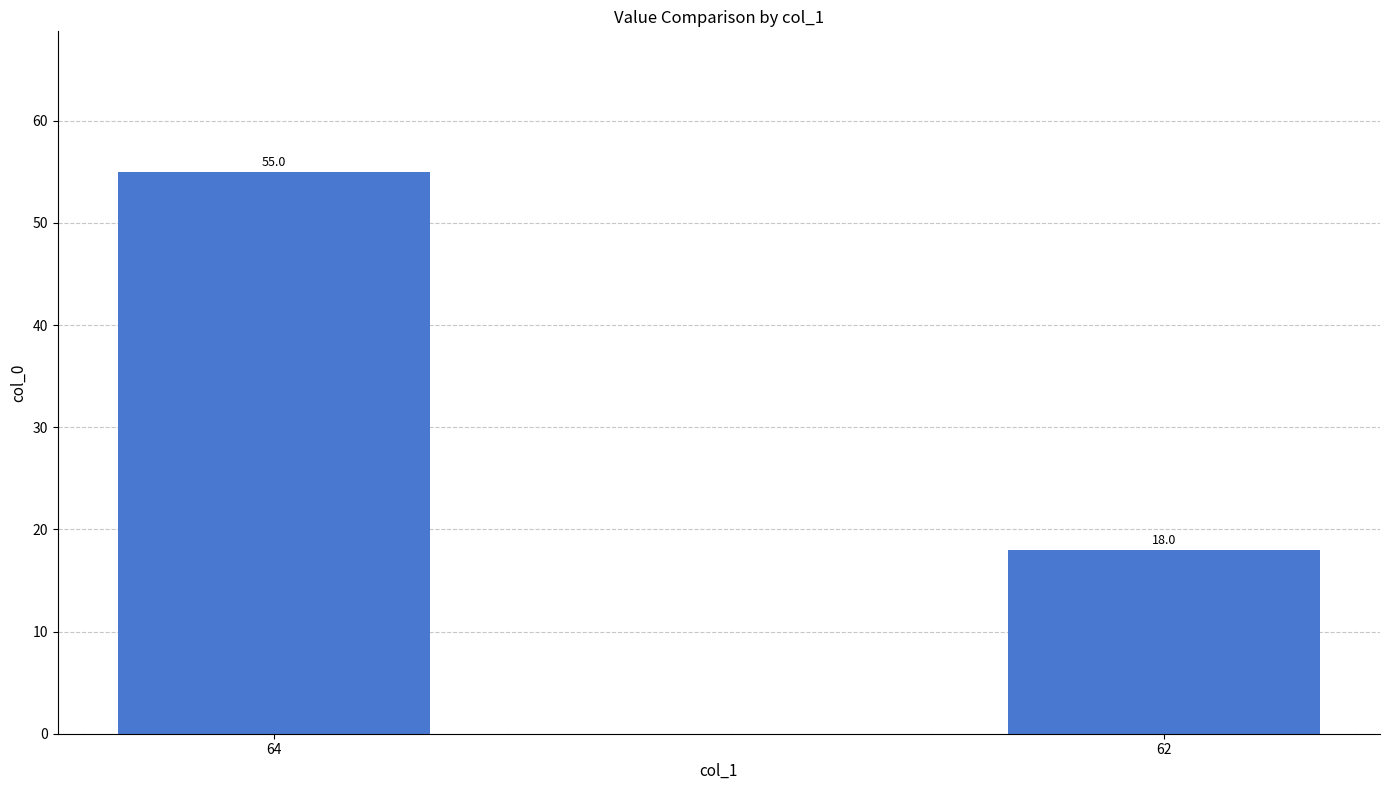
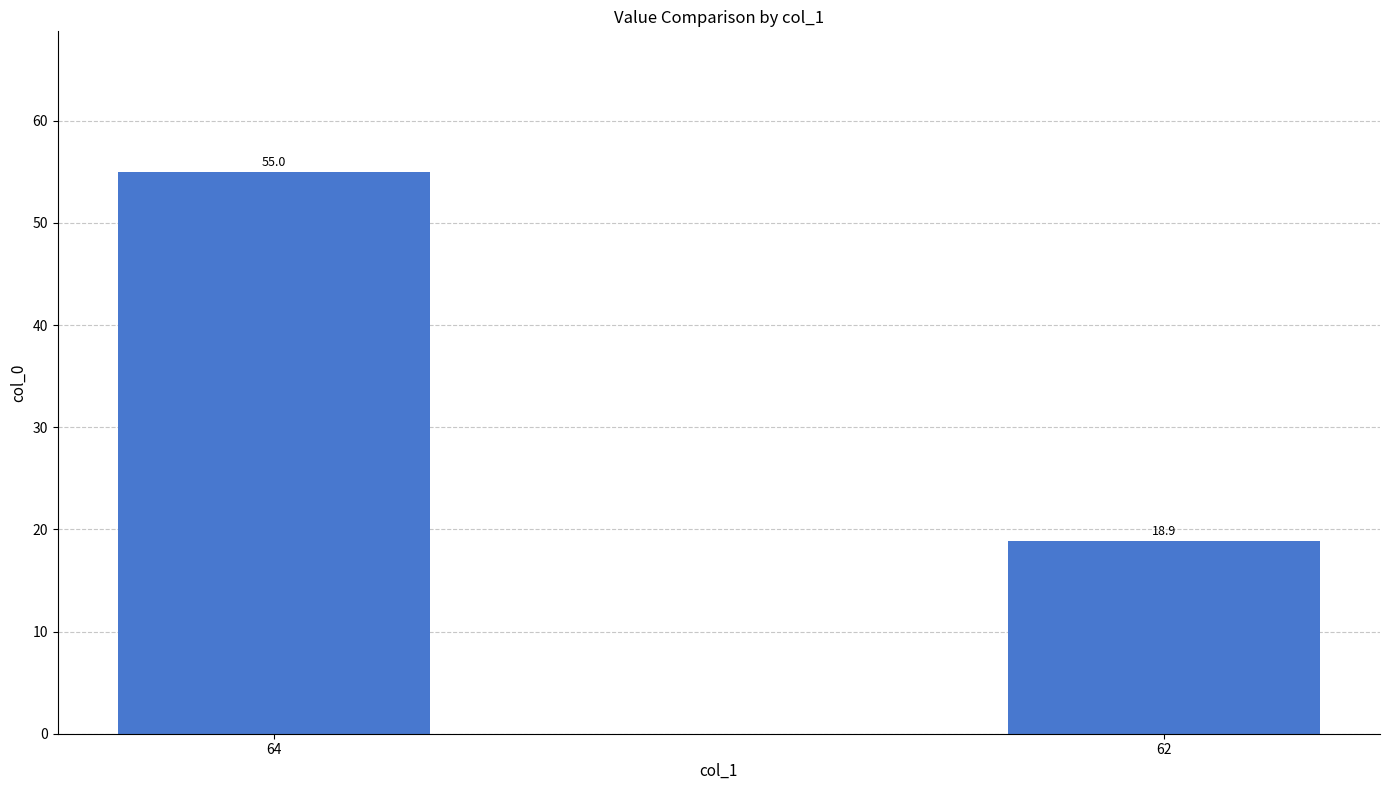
  {
    "64": 55.0,
-   "62": 18.0
+   "62": 18.9
  }
